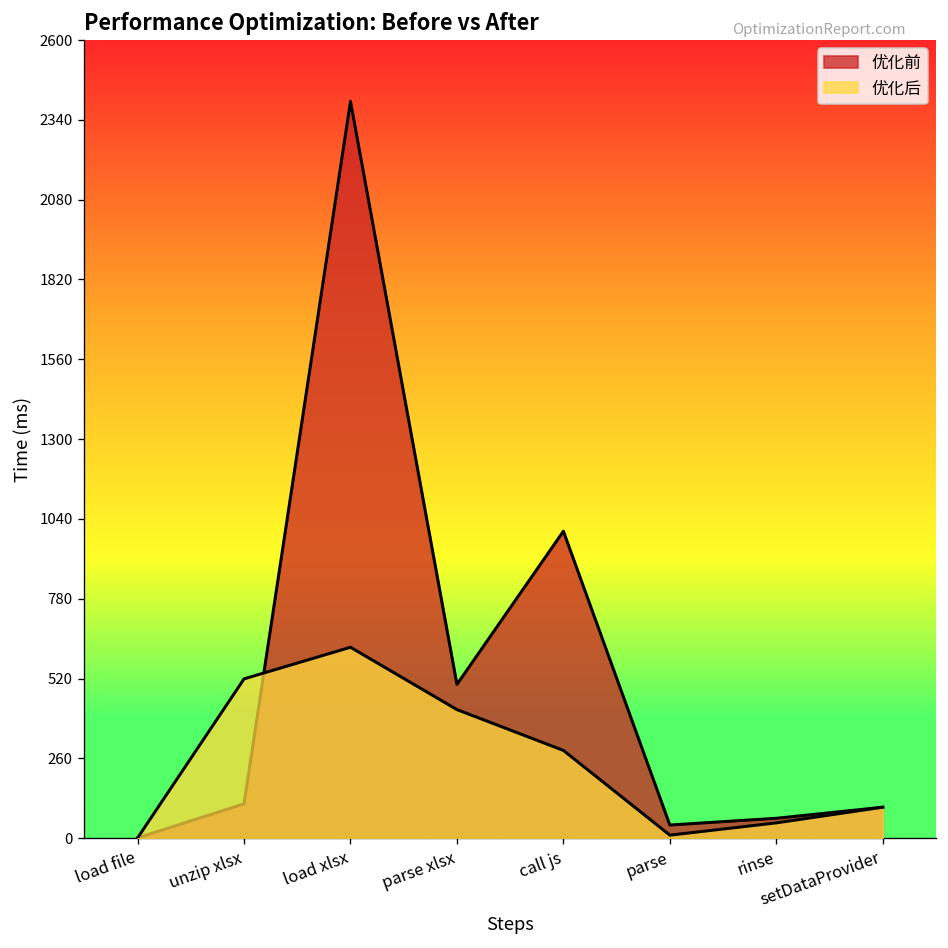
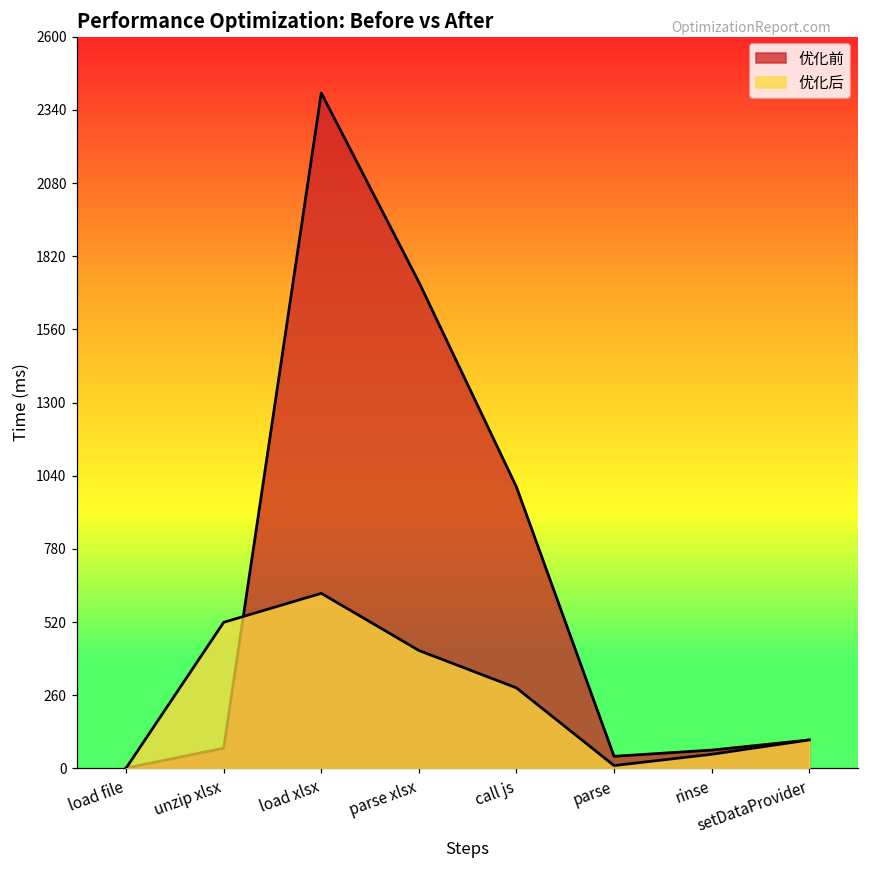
  {
    "优化前": {
-     "unzip xlsx": 110,
+     "unzip xlsx": 70,
      "load xlsx": 2400,
-     "parse xlsx": 500,
+     "parse xlsx": 1730,
      "call js": 1000,
      "parse": 40,
      "rinse": 70
    },
    "优化后": {
      "unzip xlsx": 520,
      "load xlsx": 620,
      "parse xlsx": 420,
      "call js": 290,
      "parse": 10,
      "rinse": 50
    }
  }
